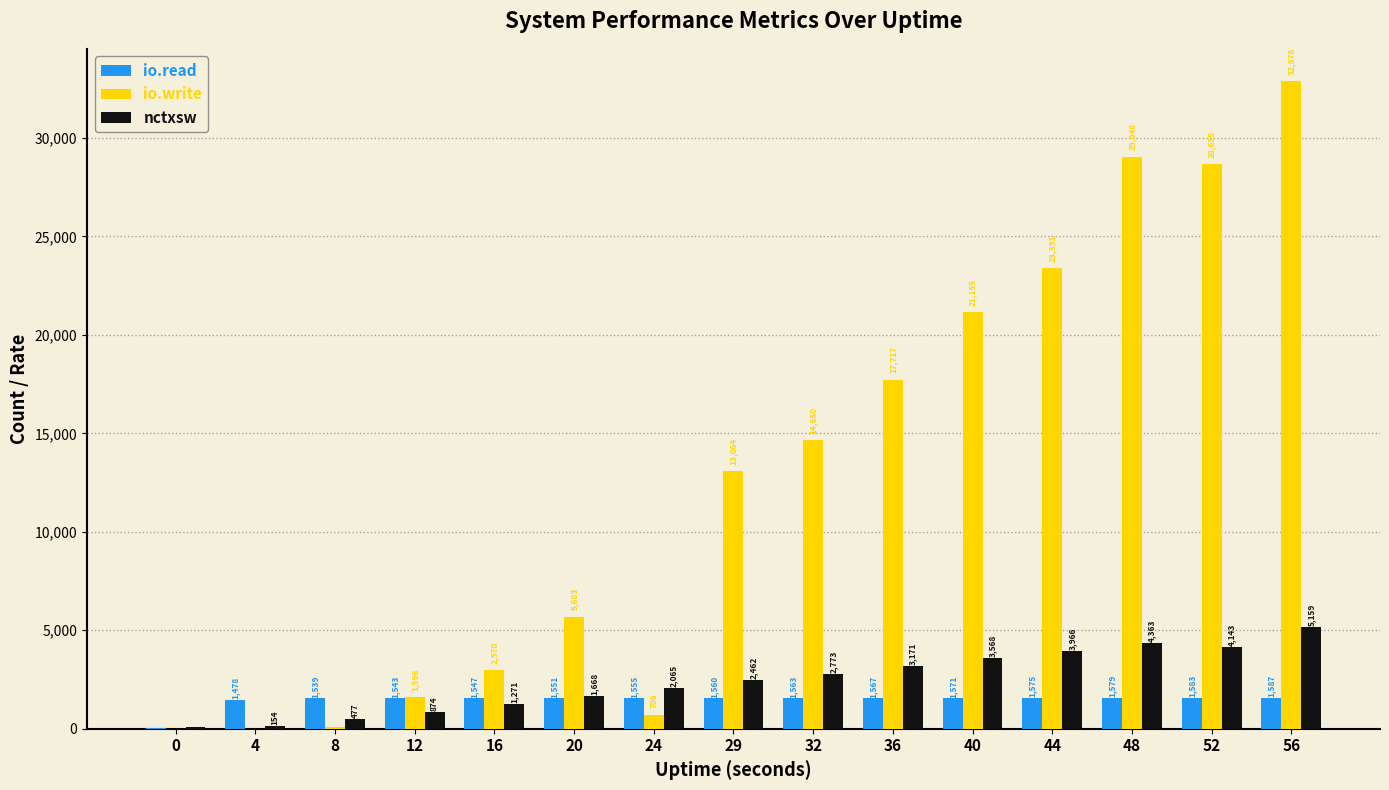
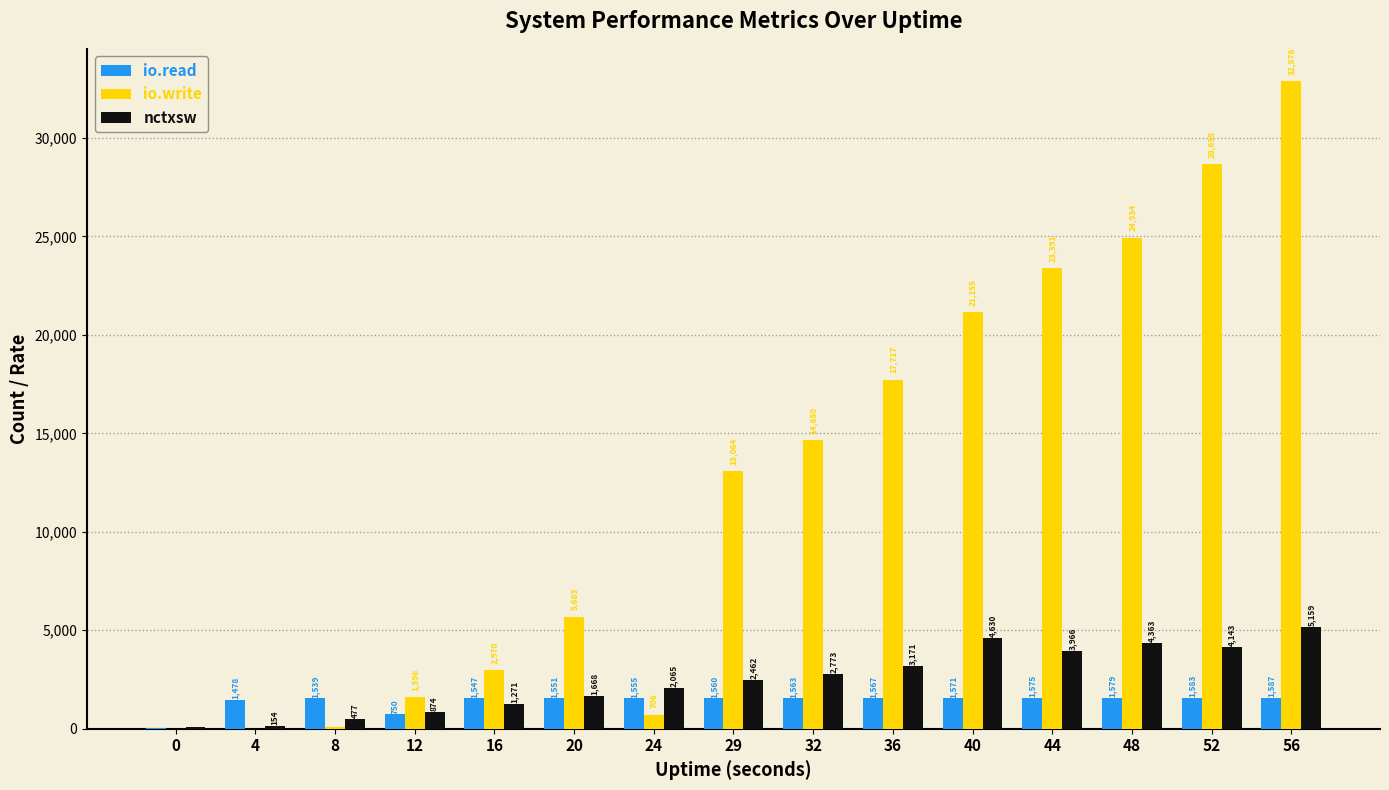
  {
    "io.read": {
      "4": "1,478",
      "8": "1,539",
-     "12": "1,543",
+     "12": "750",
      "16": "1,547",
      "20": "1,551",
      "24": "1,555",
      "29": "1,560",
      "32": "1,563",
      "36": "1,567",
      "40": "1,571",
      "44": "1,575",
      "48": "1,579",
      "52": "1,583",
      "56": "1,587"
    },
    "io.write": {
      "12": "1,596",
      "16": "2,970",
      "20": "5,683",
      "24": "706",
      "29": "13,064",
      "32": "14,650",
      "36": "17,717",
      "40": "21,155",
      "44": "23,391",
-     "48": "29,048",
+     "48": "24,934",
      "52": "28,655",
      "56": "32,878"
    },
    "nctxsw": {
      "4": "154",
      "8": "477",
      "12": "874",
      "16": "1,271",
      "20": "1,668",
      "24": "2,065",
      "29": "2,462",
      "32": "2,773",
      "36": "3,171",
-     "40": "3,568",
+     "40": "4,630",
      "44": "3,966",
      "48": "4,363",
      "52": "4,143",
      "56": "5,159"
    }
  }
